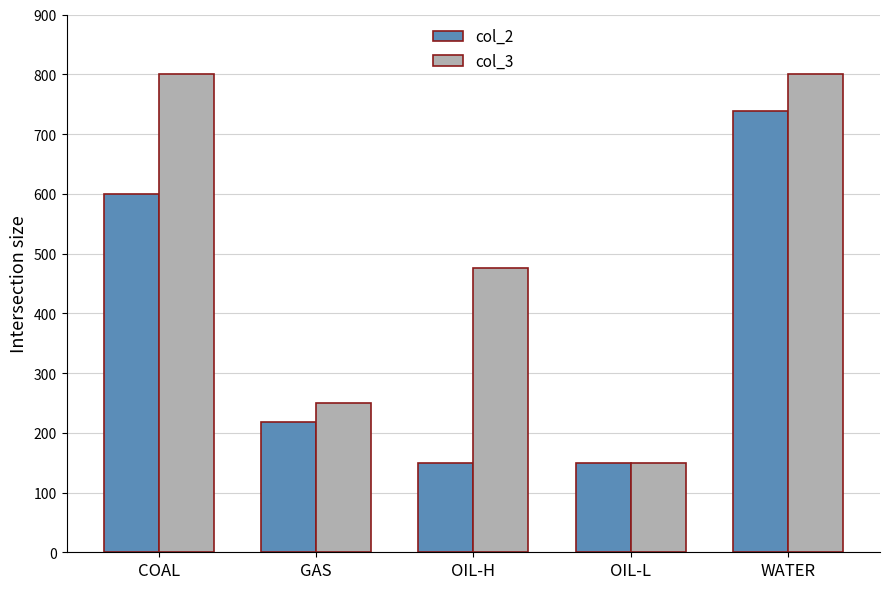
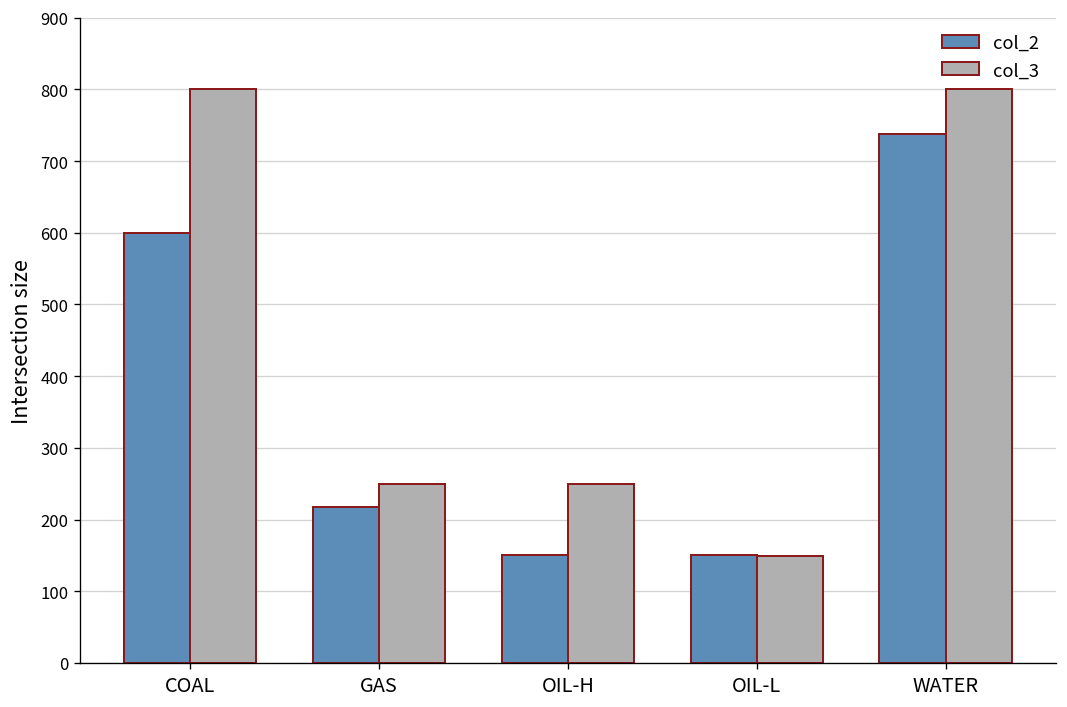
  {
    "col_2": {
      "COAL": 600,
      "GAS": 220,
      "OIL-H": 150,
      "OIL-L": 150,
      "WATER": 740
    },
    "col_3": {
      "COAL": 800,
      "GAS": 250,
-     "OIL-H": 480,
+     "OIL-H": 250,
      "OIL-L": 150,
      "WATER": 800
    }
  }
